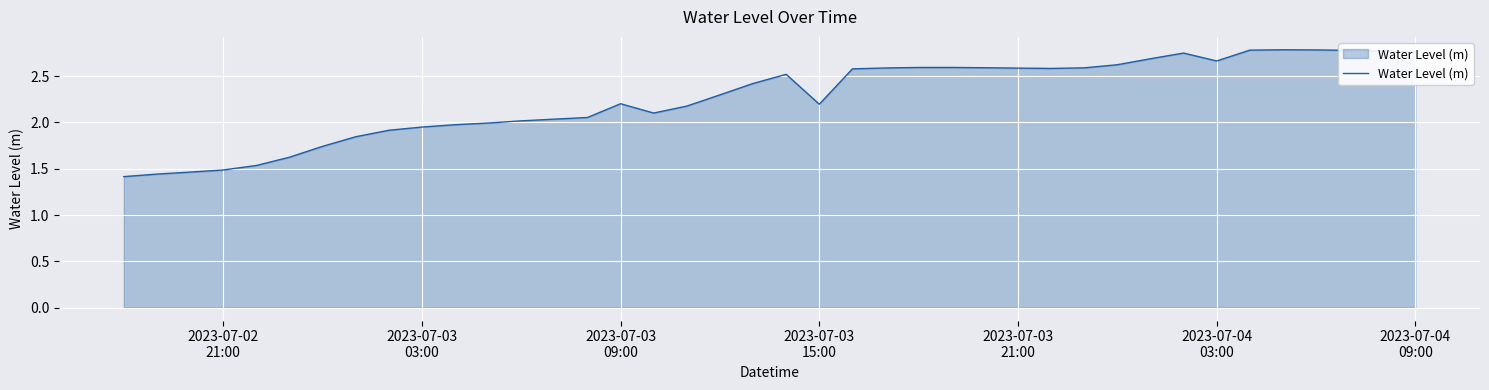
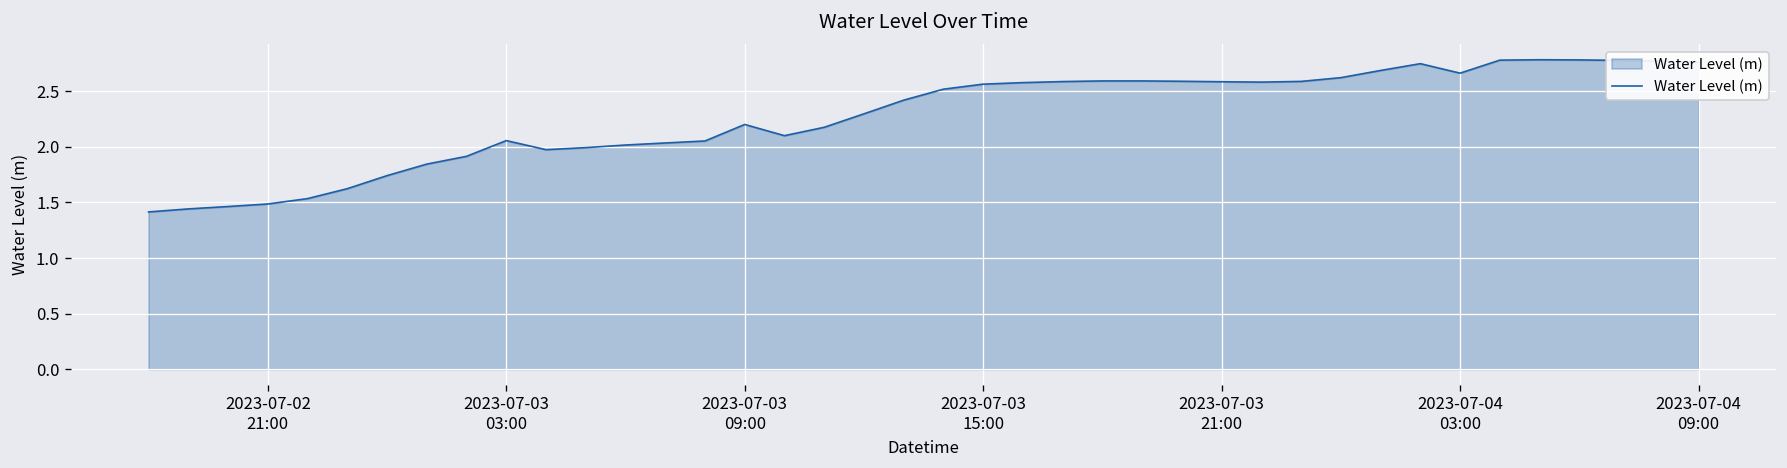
  {
    "2023-07-02 21:00": 1.5,
-   "2023-07-03 03:00": 1.9,
+   "2023-07-03 03:00": 2.1,
    "2023-07-03 09:00": 2.2,
-   "2023-07-03 15:00": 2.2,
+   "2023-07-03 15:00": 2.6,
    "2023-07-03 21:00": 2.6,
    "2023-07-04 03:00": 2.7
  }
